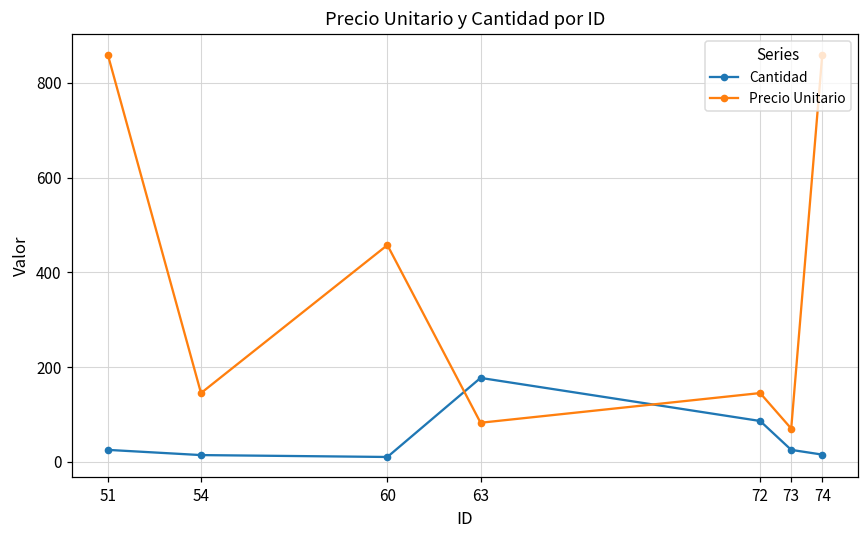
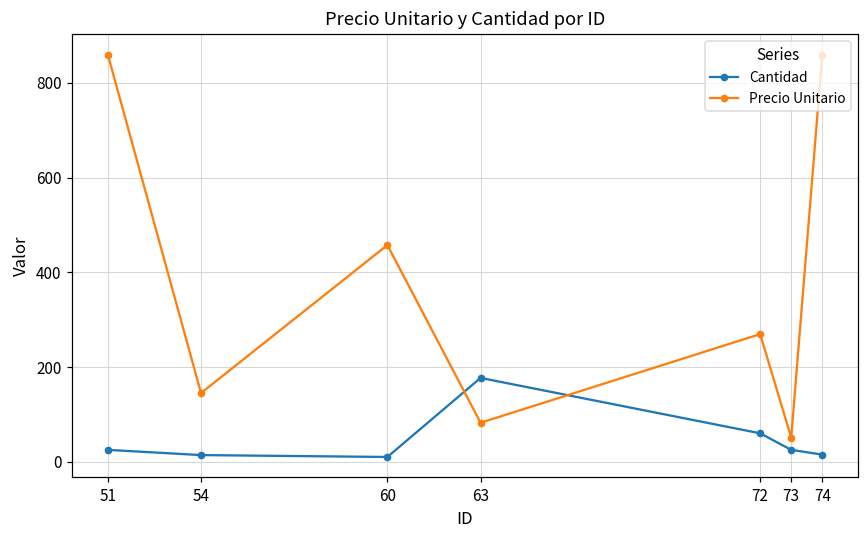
  {
    "Cantidad": {
      "51": 30,
      "54": 10,
      "60": 10,
      "63": 180,
-     "72": 90,
+     "72": 60,
      "73": 30,
      "74": 20
    },
    "Precio Unitario": {
      "51": 860,
      "54": 150,
      "60": 460,
      "63": 80,
-     "72": 150,
-     "73": 70
+     "72": 270,
+     "73": 50
    }
  }
